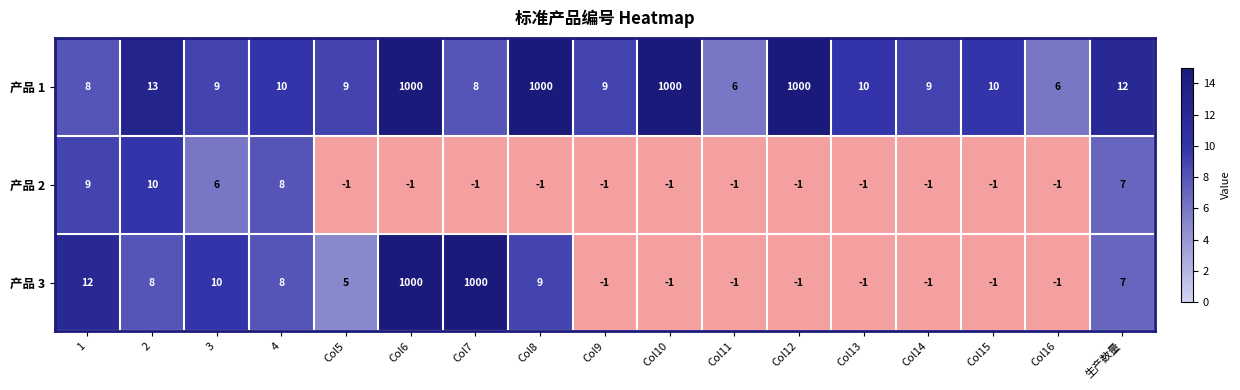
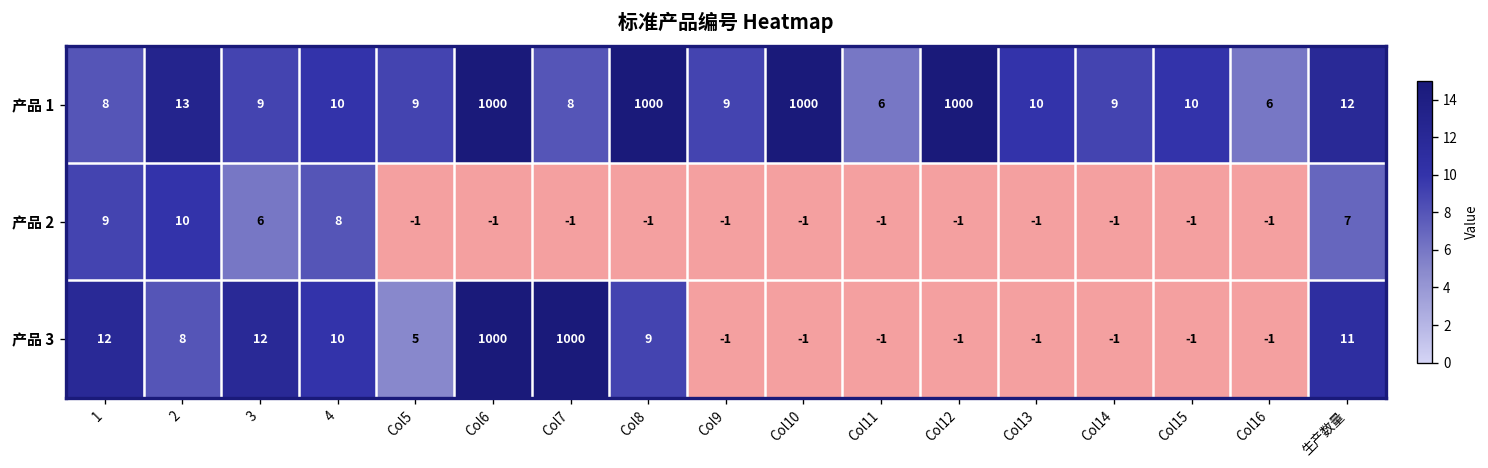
  {
    "产品 1": {
      "1": 8,
      "2": 13,
      "3": 9,
      "4": 10,
      "Col5": 9,
      "Col6": 1000,
      "Col7": 8,
      "Col8": 1000,
      "Col9": 9,
      "Col10": 1000,
      "Col11": 6,
      "Col12": 1000,
      "Col13": 10,
      "Col14": 9,
      "Col15": 10,
      "Col16": 6,
      "生产数量": 12
    },
    "产品 2": {
      "1": 9,
      "2": 10,
      "3": 6,
      "4": 8,
      "生产数量": 7
    },
    "产品 3": {
      "1": 12,
      "2": 8,
-     "3": 10,
-     "4": 8,
+     "3": 12,
+     "4": 10,
      "Col5": 5,
      "Col6": 1000,
      "Col7": 1000,
      "Col8": 9,
-     "生产数量": 7
+     "生产数量": 11
    }
  }
